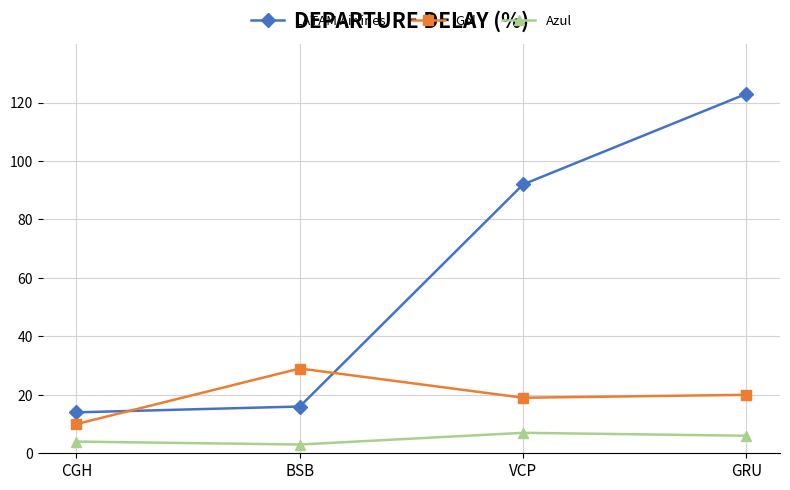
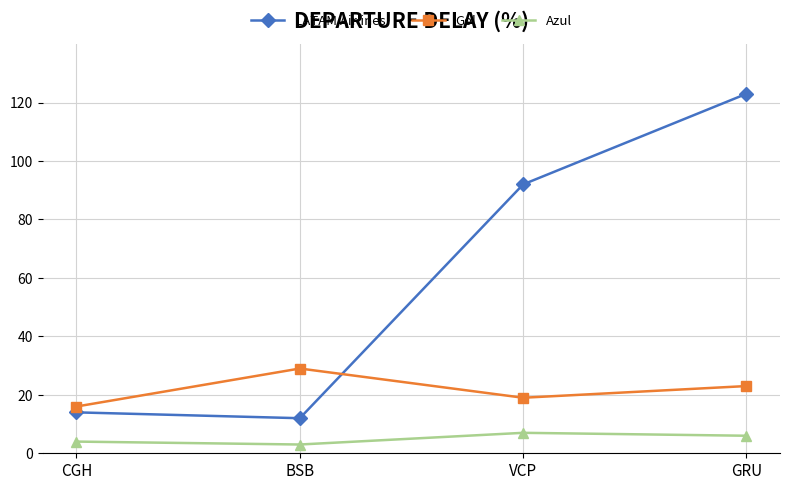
  {
    "LATAM Airlines": {
      "CGH": 14,
-     "BSB": 16,
+     "BSB": 12,
      "VCP": 92,
      "GRU": 123
    },
    "Gol": {
-     "CGH": 10,
+     "CGH": 16,
      "BSB": 29,
      "VCP": 19,
-     "GRU": 20
+     "GRU": 23
    },
    "Azul": {
      "CGH": 4,
      "BSB": 3,
      "VCP": 7,
      "GRU": 6
    }
  }
